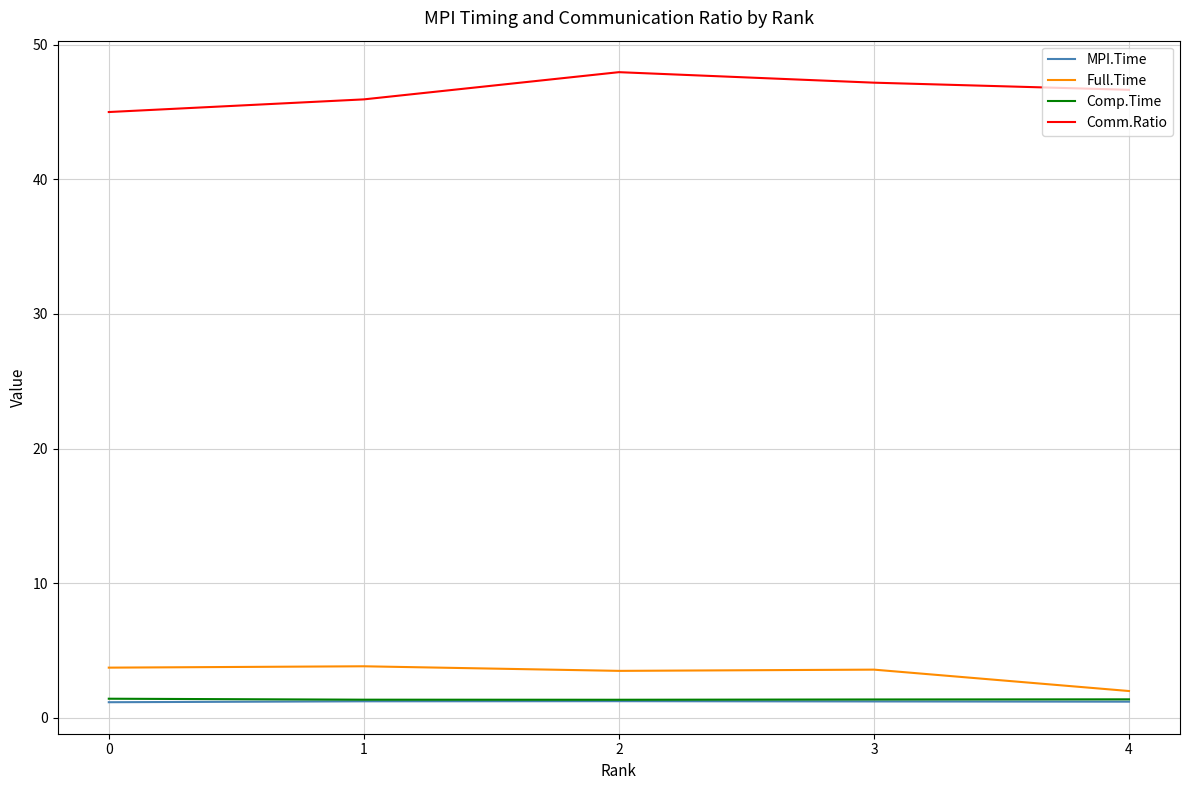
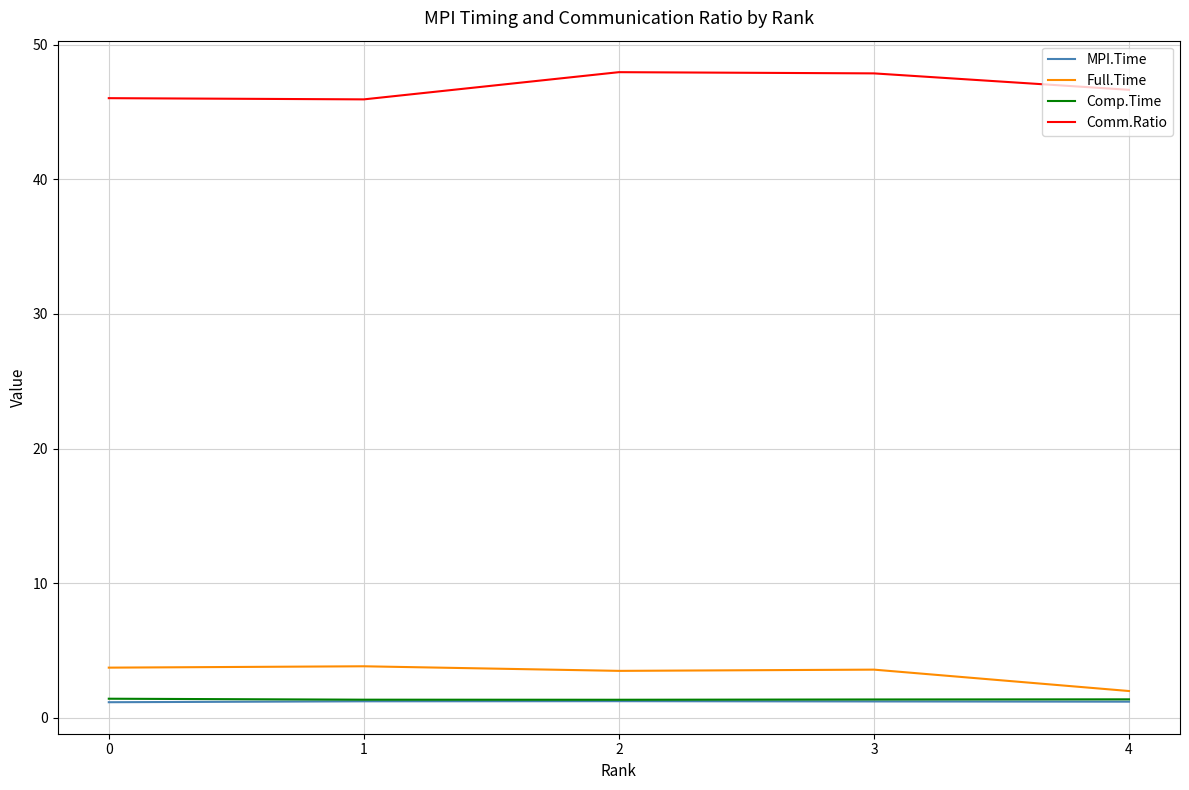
  {
    "MPI.Time": {
      "0": 1.2
    },
    "Full.Time": {
      "0": 3.7,
      "1": 3.8,
      "2": 3.5,
      "3": 3.6,
      "4": 2.0
    },
    "Comp.Time": {
      "0": 1.4
    },
    "Comm.Ratio": {
-     "0": 45.0,
+     "0": 46.0,
      "1": 45.9,
      "2": 48.0,
-     "3": 47.2
+     "3": 47.9
    }
  }
